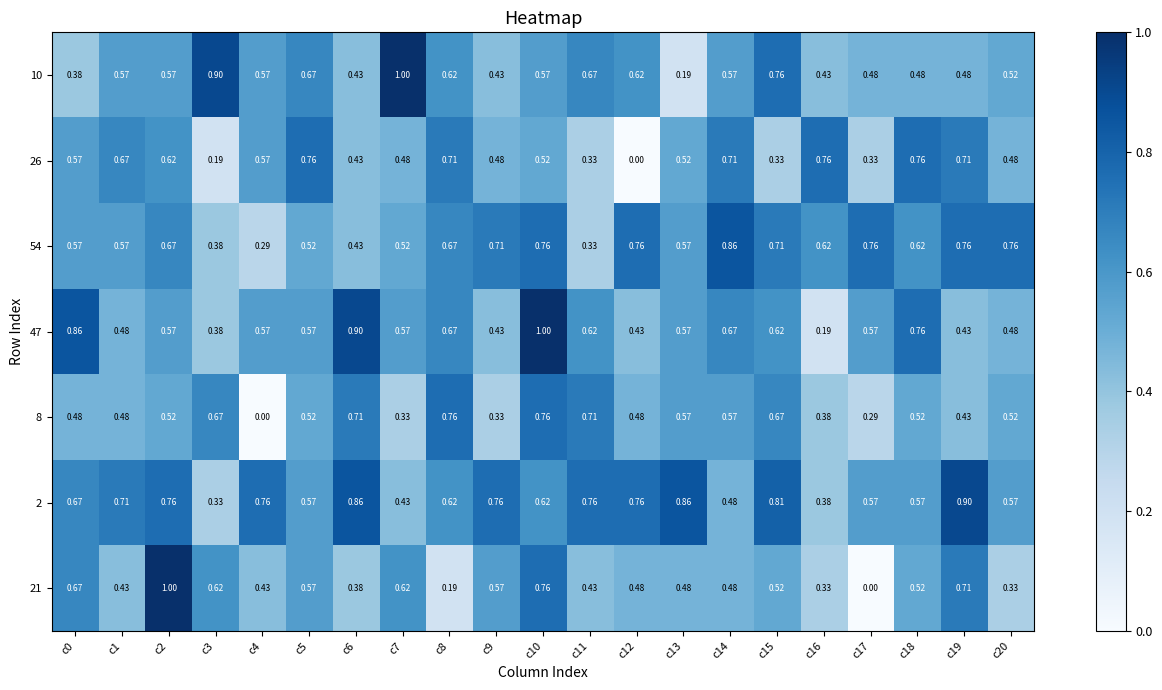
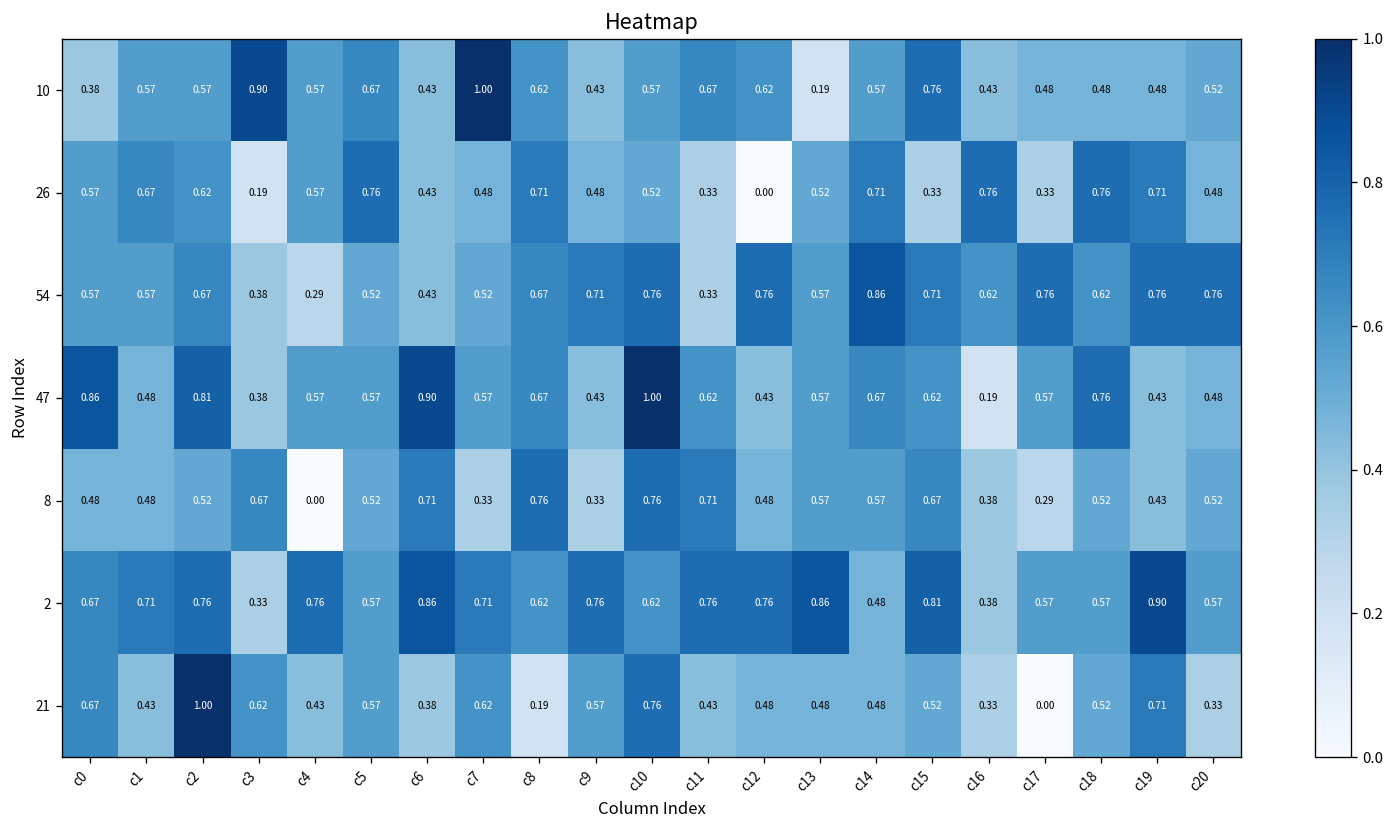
  {
    "10": {
      "c0": 0.38,
      "c1": 0.57,
      "c2": 0.57,
      "c3": 0.90,
      "c4": 0.57,
      "c5": 0.67,
      "c6": 0.43,
      "c7": 1.00,
      "c8": 0.62,
      "c9": 0.43,
      "c10": 0.57,
      "c11": 0.67,
      "c12": 0.62,
      "c13": 0.19,
      "c14": 0.57,
      "c15": 0.76,
      "c16": 0.43,
      "c17": 0.48,
      "c18": 0.48,
      "c19": 0.48,
      "c20": 0.52
    },
    "26": {
      "c0": 0.57,
      "c1": 0.67,
      "c2": 0.62,
      "c3": 0.19,
      "c4": 0.57,
      "c5": 0.76,
      "c6": 0.43,
      "c7": 0.48,
      "c8": 0.71,
      "c9": 0.48,
      "c10": 0.52,
      "c11": 0.33,
      "c12": 0.00,
      "c13": 0.52,
      "c14": 0.71,
      "c15": 0.33,
      "c16": 0.76,
      "c17": 0.33,
      "c18": 0.76,
      "c19": 0.71,
      "c20": 0.48
    },
    "54": {
      "c0": 0.57,
      "c1": 0.57,
      "c2": 0.67,
      "c3": 0.38,
      "c4": 0.29,
      "c5": 0.52,
      "c6": 0.43,
      "c7": 0.52,
      "c8": 0.67,
      "c9": 0.71,
      "c10": 0.76,
      "c11": 0.33,
      "c12": 0.76,
      "c13": 0.57,
      "c14": 0.86,
      "c15": 0.71,
      "c16": 0.62,
      "c17": 0.76,
      "c18": 0.62,
      "c19": 0.76,
      "c20": 0.76
    },
    "47": {
      "c0": 0.86,
      "c1": 0.48,
-     "c2": 0.57,
+     "c2": 0.81,
      "c3": 0.38,
      "c4": 0.57,
      "c5": 0.57,
      "c6": 0.90,
      "c7": 0.57,
      "c8": 0.67,
      "c9": 0.43,
      "c10": 1.00,
      "c11": 0.62,
      "c12": 0.43,
      "c13": 0.57,
      "c14": 0.67,
      "c15": 0.62,
      "c16": 0.19,
      "c17": 0.57,
      "c18": 0.76,
      "c19": 0.43,
      "c20": 0.48
    },
    "8": {
      "c0": 0.48,
      "c1": 0.48,
      "c2": 0.52,
      "c3": 0.67,
      "c4": 0.00,
      "c5": 0.52,
      "c6": 0.71,
      "c7": 0.33,
      "c8": 0.76,
      "c9": 0.33,
      "c10": 0.76,
      "c11": 0.71,
      "c12": 0.48,
      "c13": 0.57,
      "c14": 0.57,
      "c15": 0.67,
      "c16": 0.38,
      "c17": 0.29,
      "c18": 0.52,
      "c19": 0.43,
      "c20": 0.52
    },
    "2": {
      "c0": 0.67,
      "c1": 0.71,
      "c2": 0.76,
      "c3": 0.33,
      "c4": 0.76,
      "c5": 0.57,
      "c6": 0.86,
-     "c7": 0.43,
+     "c7": 0.71,
      "c8": 0.62,
      "c9": 0.76,
      "c10": 0.62,
      "c11": 0.76,
      "c12": 0.76,
      "c13": 0.86,
      "c14": 0.48,
      "c15": 0.81,
      "c16": 0.38,
      "c17": 0.57,
      "c18": 0.57,
      "c19": 0.90,
      "c20": 0.57
    },
    "21": {
      "c0": 0.67,
      "c1": 0.43,
      "c2": 1.00,
      "c3": 0.62,
      "c4": 0.43,
      "c5": 0.57,
      "c6": 0.38,
      "c7": 0.62,
      "c8": 0.19,
      "c9": 0.57,
      "c10": 0.76,
      "c11": 0.43,
      "c12": 0.48,
      "c13": 0.48,
      "c14": 0.48,
      "c15": 0.52,
      "c16": 0.33,
      "c17": 0.00,
      "c18": 0.52,
      "c19": 0.71,
      "c20": 0.33
    }
  }
